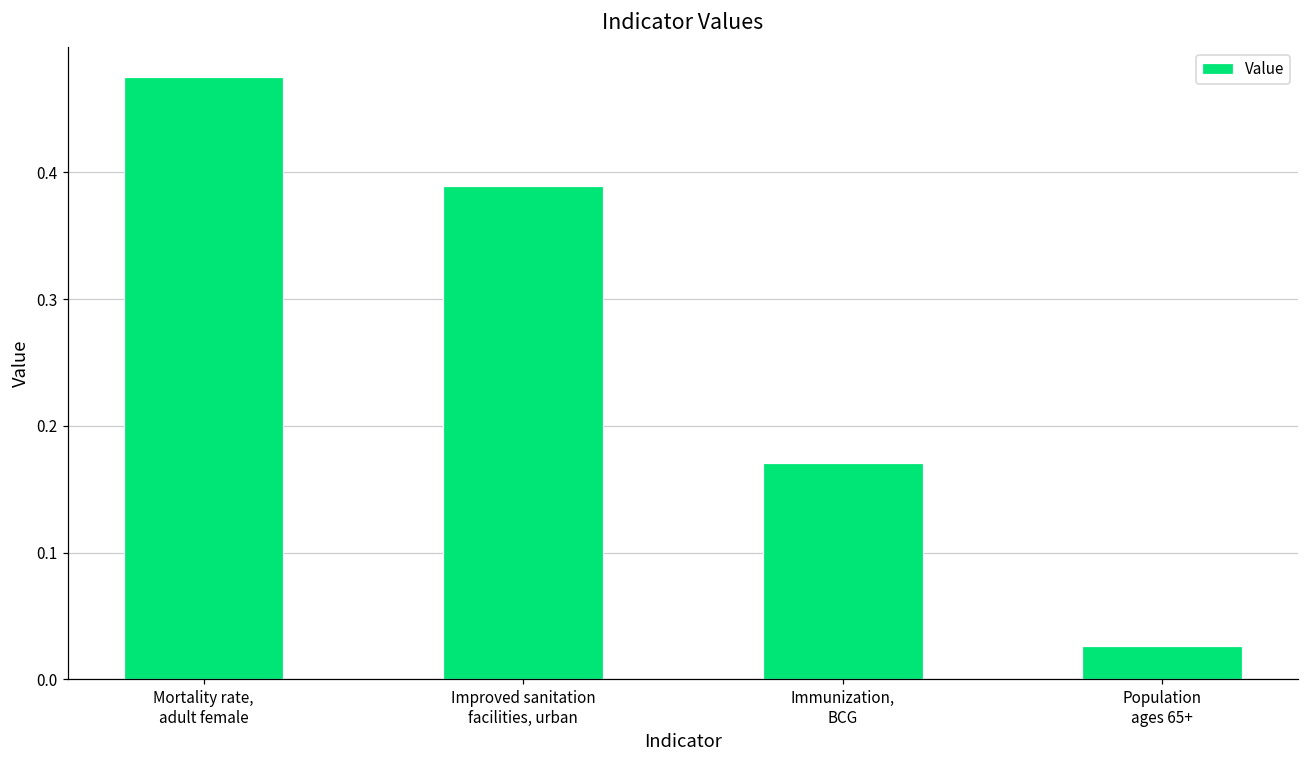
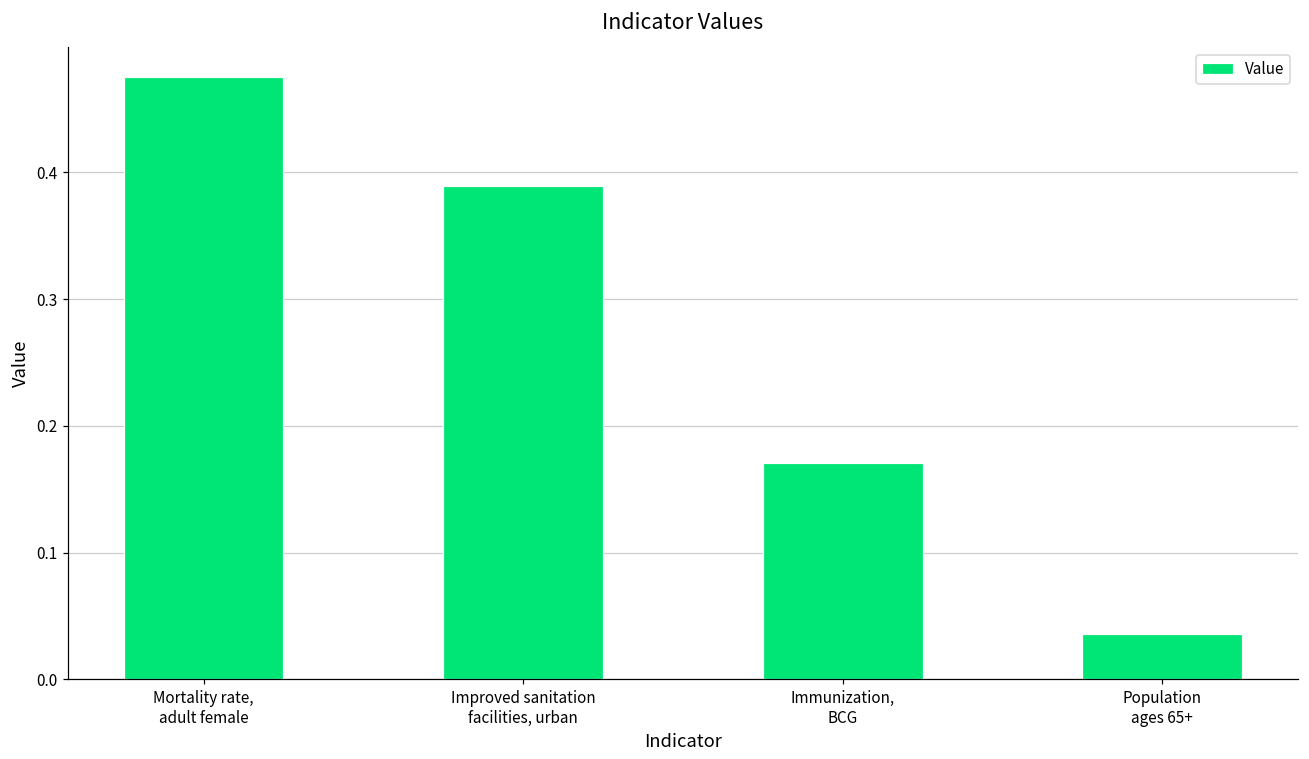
  {
    "Mortality rate, adult female": 0.475,
    "Improved sanitation facilities, urban": 0.389,
    "Immunization, BCG": 0.171,
-   "Population ages 65+": 0.026
+   "Population ages 65+": 0.036
  }
